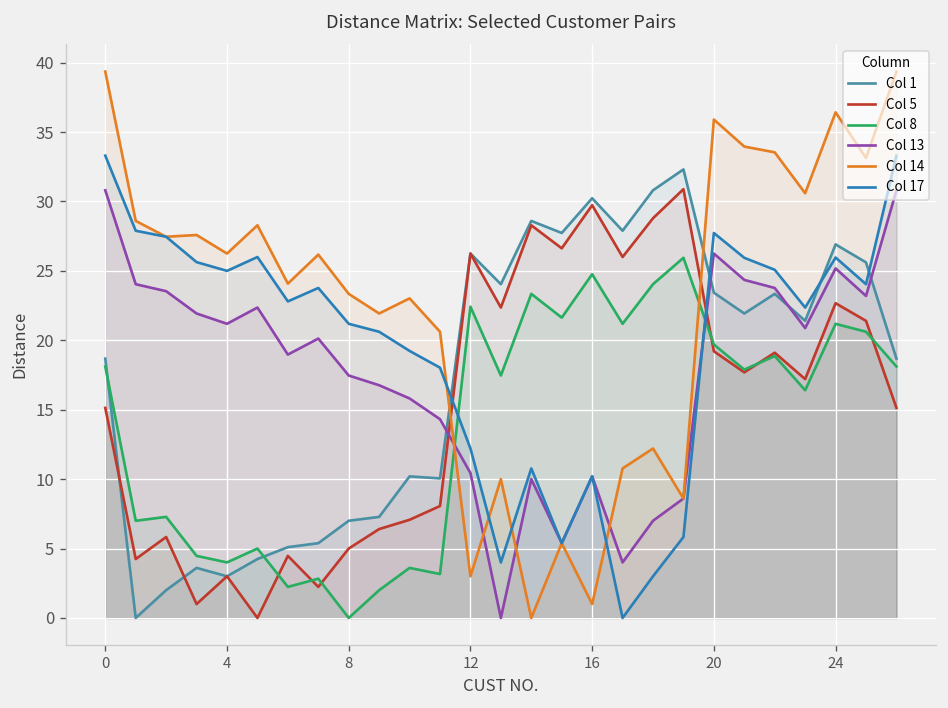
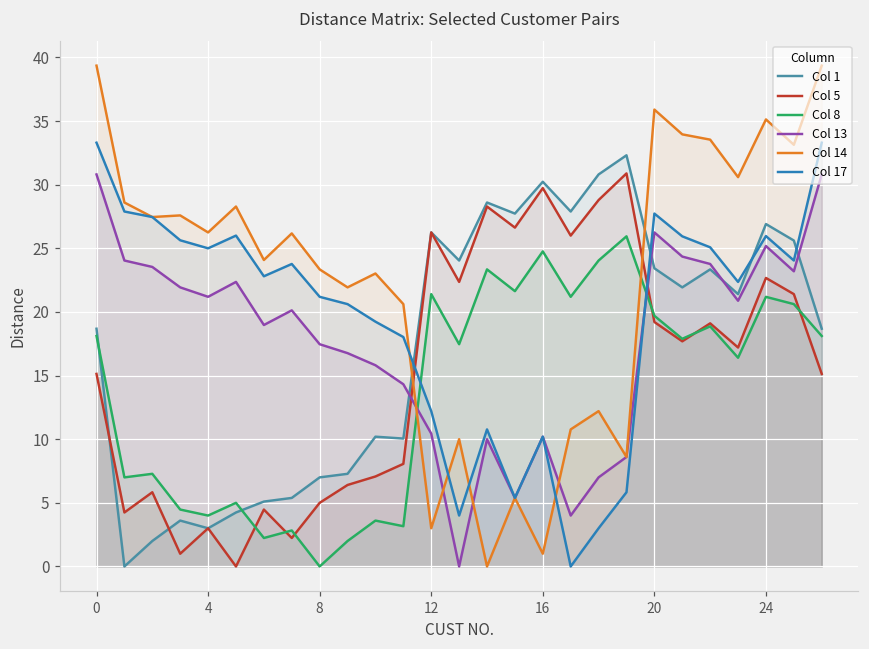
  {
    "Col 5": {
      "0": 15.1,
      "8": 5.0,
      "16": 29.7,
      "20": 19.2,
      "24": 22.7
    },
    "Col 8": {
      "0": 18.1,
      "4": 4.0,
      "8": 0.0,
-     "12": 22.4,
+     "12": 21.4,
      "16": 24.8,
      "20": 19.7,
      "24": 21.2
    },
    "Col 13": {
      "0": 30.8,
      "4": 21.2,
      "8": 17.5,
      "12": 10.4,
      "20": 26.2,
      "24": 25.2
    },
    "Col 14": {
      "0": 39.4,
      "4": 26.2,
      "8": 23.3,
      "12": 3.0,
      "16": 1.0,
      "20": 35.9,
-     "24": 36.4
+     "24": 35.1
    }
  }
